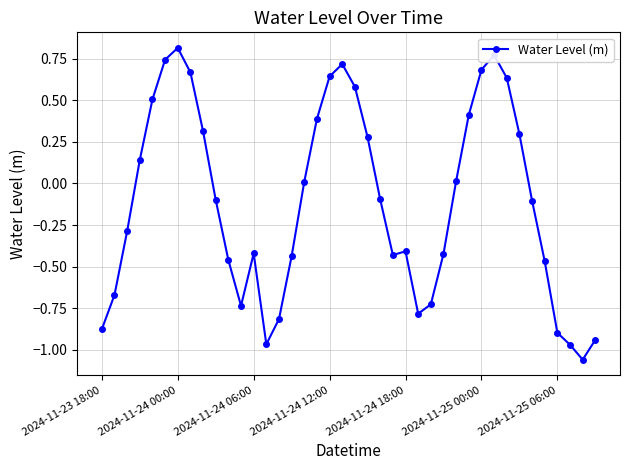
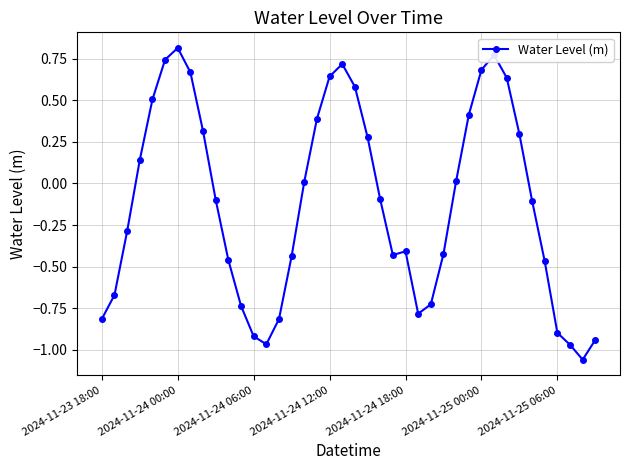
  {
-   "2024-11-23 18:00": -0.88,
+   "2024-11-23 18:00": -0.81,
    "2024-11-24 00:00": 0.81,
-   "2024-11-24 06:00": -0.42,
+   "2024-11-24 06:00": -0.92,
    "2024-11-24 12:00": 0.64,
    "2024-11-24 18:00": -0.41,
    "2024-11-25 00:00": 0.68,
    "2024-11-25 06:00": -0.90
  }
